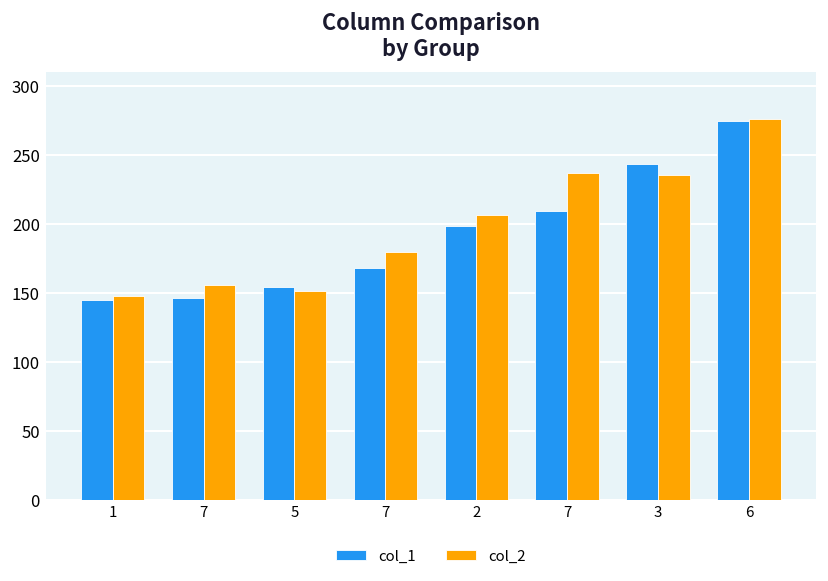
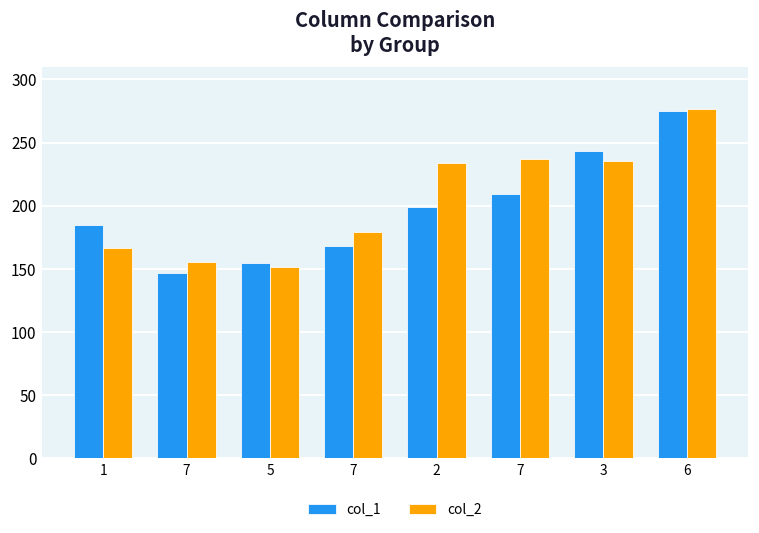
  {
    "col_1": {
-     "1": 145,
+     "1": 185,
      "5": 154,
      "2": 199,
      "3": 244,
      "6": 275
    },
    "col_2": {
-     "1": 148,
+     "1": 166,
      "5": 151,
-     "2": 206,
+     "2": 234,
      "3": 235,
      "6": 276
    }
  }
